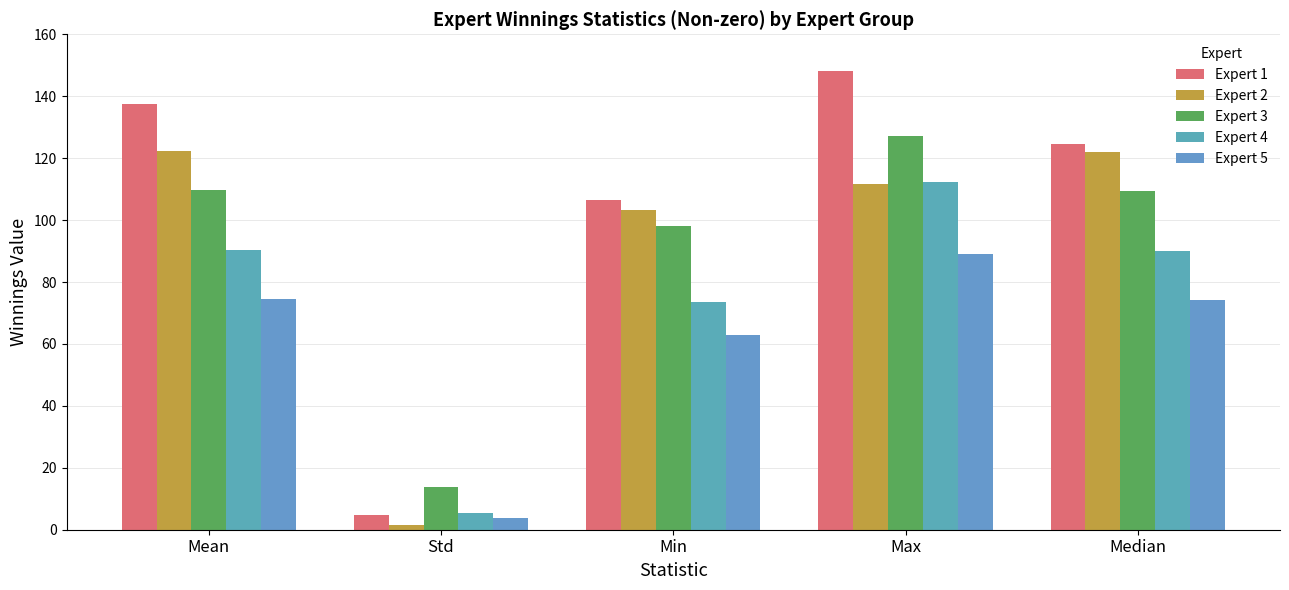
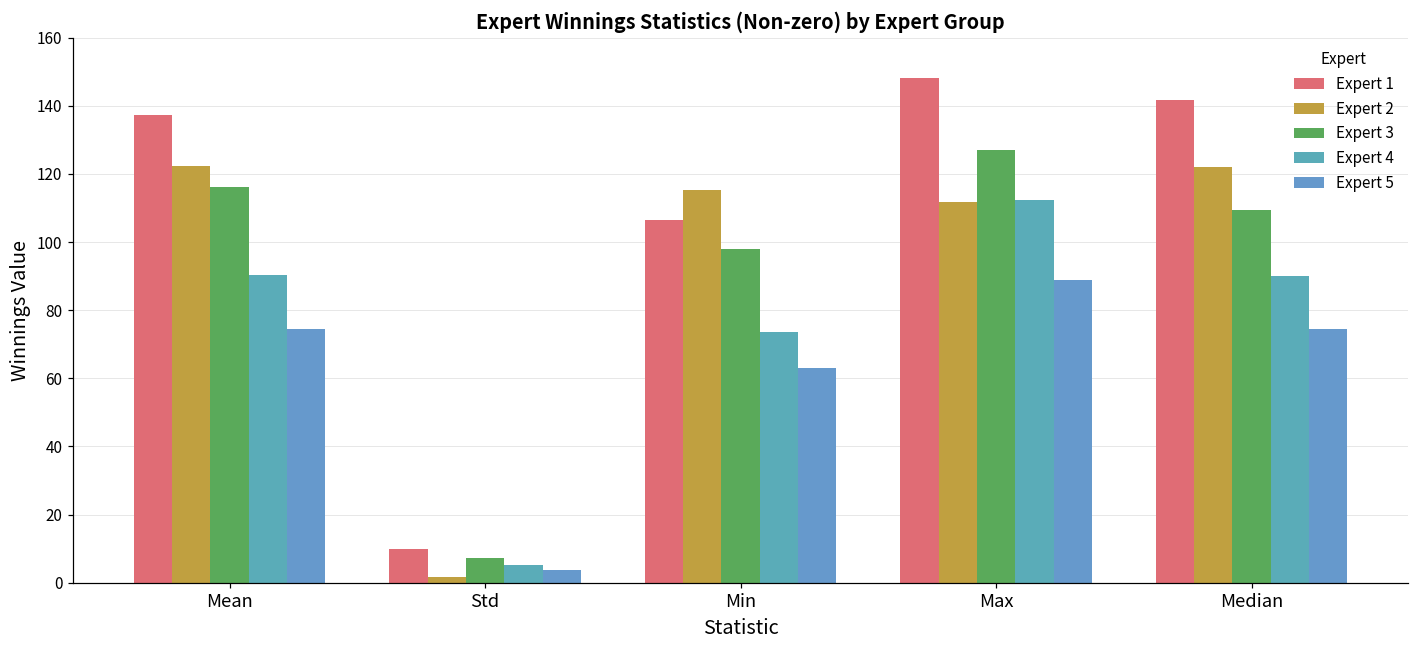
  {
    "Expert 1": {
      "Mean": 137,
-     "Std": 5,
+     "Std": 10,
      "Min": 106,
      "Max": 148,
-     "Median": 125
+     "Median": 142
    },
    "Expert 2": {
      "Mean": 122,
      "Std": 2,
-     "Min": 103,
+     "Min": 115,
      "Max": 112,
      "Median": 122
    },
    "Expert 3": {
-     "Mean": 110,
-     "Std": 14,
+     "Mean": 116,
+     "Std": 7,
      "Min": 98,
      "Max": 127,
      "Median": 109
    }
  }
